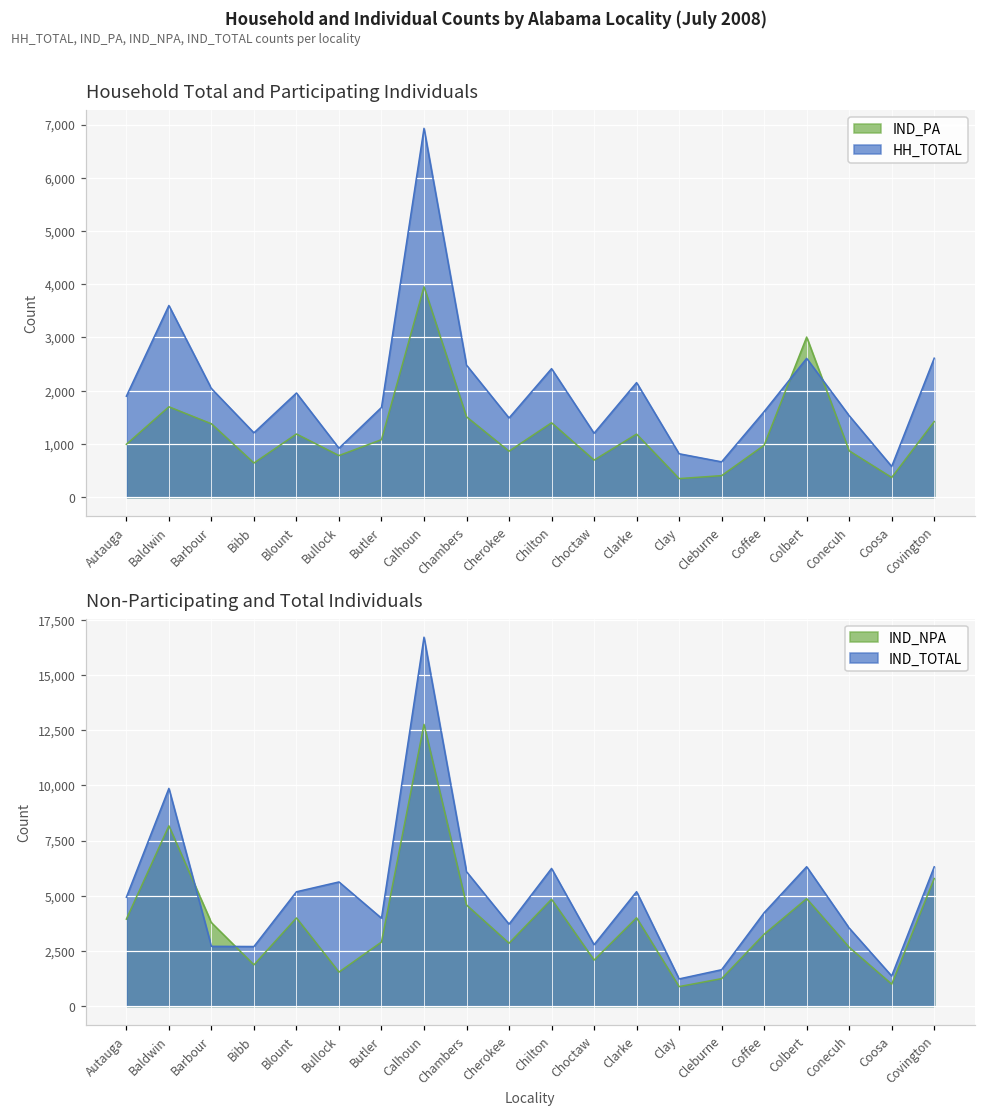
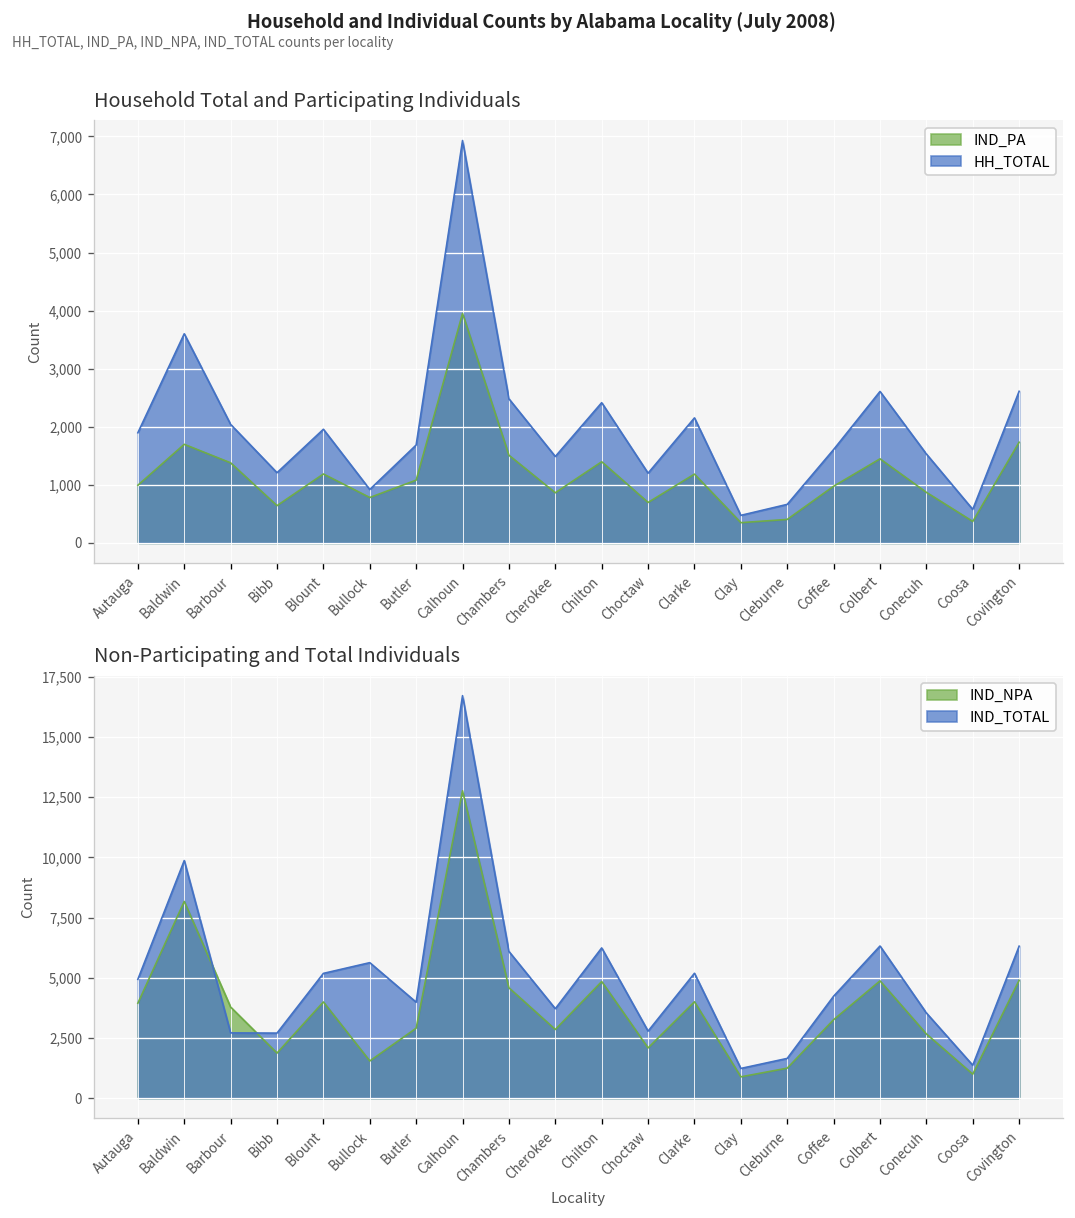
  {
    "Household Total and Participating Individuals": {
      "IND_PA": {
        "Autauga": "1,000",
        "Baldwin": "1,700",
        "Barbour": "1,400",
        "Bibb": "600",
        "Blount": "1,200",
        "Bullock": "800",
        "Butler": "1,100",
        "Calhoun": "4,000",
        "Chambers": "1,500",
        "Cherokee": "900",
        "Chilton": "1,400",
        "Choctaw": "700",
        "Clarke": "1,200",
        "Clay": "300",
        "Cleburne": "400",
        "Coffee": "1,000",
-       "Colbert": "3,000",
+       "Colbert": "1,400",
        "Conecuh": "900",
        "Coosa": "400",
-       "Covington": "1,400"
+       "Covington": "1,700"
      },
      "HH_TOTAL": {
        "Autauga": "1,900",
        "Baldwin": "3,600",
        "Barbour": "2,000",
        "Bibb": "1,200",
        "Blount": "2,000",
        "Bullock": "900",
        "Butler": "1,700",
        "Calhoun": "6,900",
        "Chambers": "2,500",
        "Cherokee": "1,500",
        "Chilton": "2,400",
        "Choctaw": "1,200",
        "Clarke": "2,200",
-       "Clay": "800",
+       "Clay": "500",
        "Cleburne": "700",
        "Coffee": "1,600",
        "Colbert": "2,600",
        "Conecuh": "1,500",
        "Coosa": "600",
        "Covington": "2,600"
      }
    },
    "Non-Participating and Total Individuals": {
      "IND_NPA": {
        "Autauga": "3,900",
        "Baldwin": "8,200",
        "Barbour": "3,800",
        "Bibb": "1,900",
        "Blount": "4,000",
        "Bullock": "1,500",
        "Butler": "2,900",
        "Calhoun": "12,800",
        "Chambers": "4,600",
        "Cherokee": "2,800",
        "Chilton": "4,800",
        "Choctaw": "2,100",
        "Clarke": "4,000",
        "Clay": "900",
        "Cleburne": "1,200",
        "Coffee": "3,300",
        "Colbert": "4,900",
        "Conecuh": "2,700",
        "Coosa": "1,000",
-       "Covington": "5,800"
+       "Covington": "4,900"
      },
      "IND_TOTAL": {
        "Autauga": "4,900",
        "Baldwin": "9,900",
        "Barbour": "2,700",
        "Bibb": "2,700",
        "Blount": "5,200",
        "Bullock": "5,600",
        "Butler": "4,000",
        "Calhoun": "16,700",
        "Chambers": "6,100",
        "Cherokee": "3,700",
        "Chilton": "6,200",
        "Choctaw": "2,800",
        "Clarke": "5,200",
        "Clay": "1,200",
        "Cleburne": "1,600",
        "Coffee": "4,200",
        "Colbert": "6,300",
        "Conecuh": "3,500",
        "Coosa": "1,400",
        "Covington": "6,300"
      }
    }
  }
